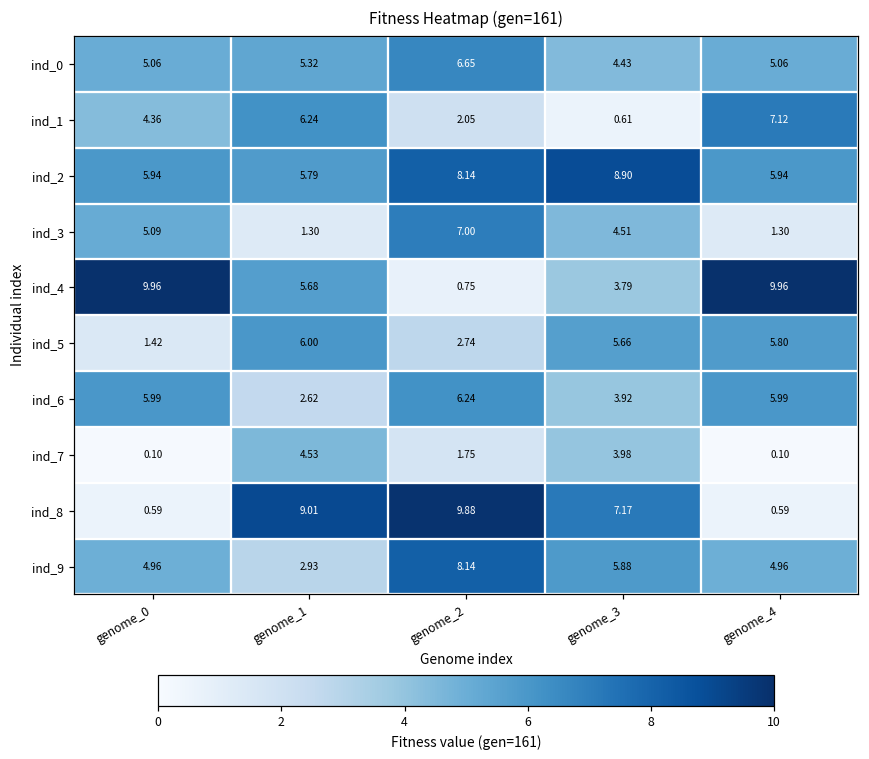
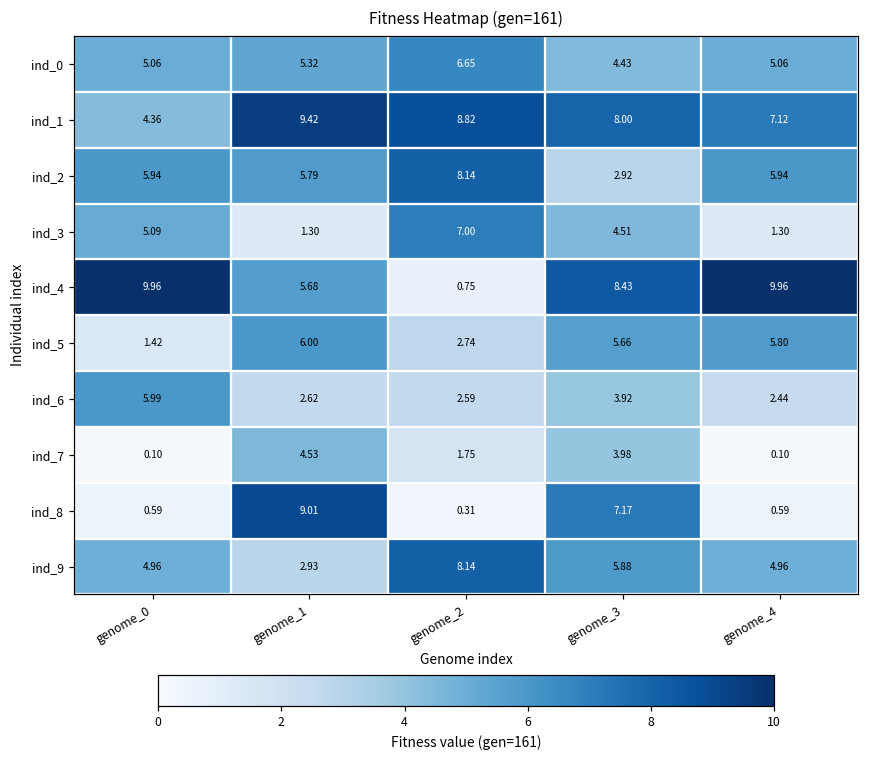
  {
    "ind_0": {
      "genome_0": 5.06,
      "genome_1": 5.32,
      "genome_2": 6.65,
      "genome_3": 4.43,
      "genome_4": 5.06
    },
    "ind_1": {
      "genome_0": 4.36,
-     "genome_1": 6.24,
-     "genome_2": 2.05,
-     "genome_3": 0.61,
+     "genome_1": 9.42,
+     "genome_2": 8.82,
+     "genome_3": 8.00,
      "genome_4": 7.12
    },
    "ind_2": {
      "genome_0": 5.94,
      "genome_1": 5.79,
      "genome_2": 8.14,
-     "genome_3": 8.90,
+     "genome_3": 2.92,
      "genome_4": 5.94
    },
    "ind_3": {
      "genome_0": 5.09,
      "genome_1": 1.30,
      "genome_2": 7.00,
      "genome_3": 4.51,
      "genome_4": 1.30
    },
    "ind_4": {
      "genome_0": 9.96,
      "genome_1": 5.68,
      "genome_2": 0.75,
-     "genome_3": 3.79,
+     "genome_3": 8.43,
      "genome_4": 9.96
    },
    "ind_5": {
      "genome_0": 1.42,
      "genome_1": 6.00,
      "genome_2": 2.74,
      "genome_3": 5.66,
      "genome_4": 5.80
    },
    "ind_6": {
      "genome_0": 5.99,
      "genome_1": 2.62,
-     "genome_2": 6.24,
+     "genome_2": 2.59,
      "genome_3": 3.92,
-     "genome_4": 5.99
+     "genome_4": 2.44
    },
    "ind_7": {
      "genome_0": 0.10,
      "genome_1": 4.53,
      "genome_2": 1.75,
      "genome_3": 3.98,
      "genome_4": 0.10
    },
    "ind_8": {
      "genome_0": 0.59,
      "genome_1": 9.01,
-     "genome_2": 9.88,
+     "genome_2": 0.31,
      "genome_3": 7.17,
      "genome_4": 0.59
    },
    "ind_9": {
      "genome_0": 4.96,
      "genome_1": 2.93,
      "genome_2": 8.14,
      "genome_3": 5.88,
      "genome_4": 4.96
    }
  }
